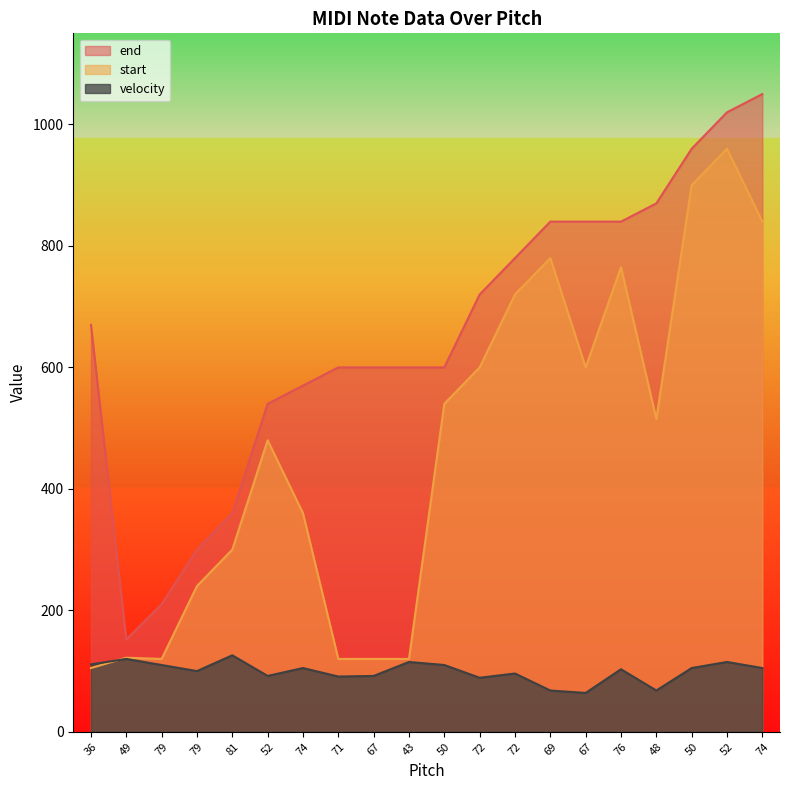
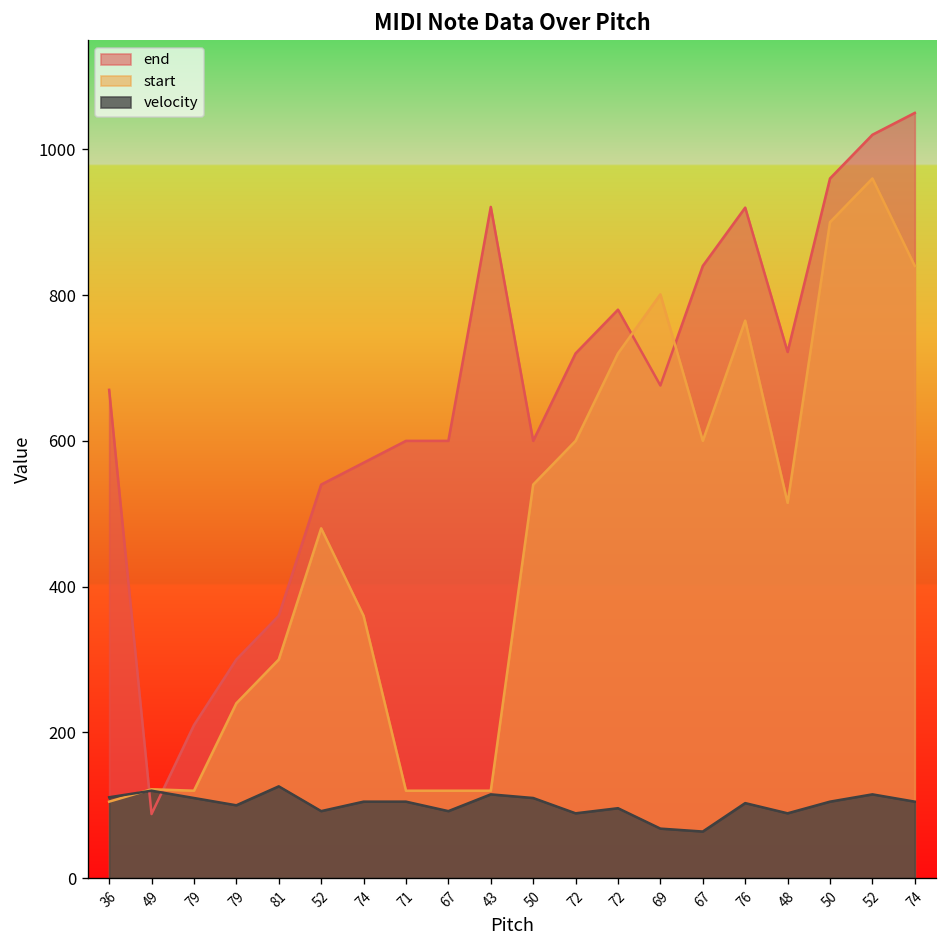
  {
    "end": {
      "36": 670,
-     "49": 150,
+     "49": 90,
      "81": 360,
      "71": 600,
-     "43": 600,
-     "69": 840,
-     "76": 840,
-     "48": 870
+     "43": 920,
+     "69": 680,
+     "76": 920,
+     "48": 720
    },
    "start": {
      "36": 110,
      "81": 300,
      "71": 120,
      "43": 120,
-     "69": 780,
+     "69": 800,
      "76": 770,
      "48": 520
    },
    "velocity": {
      "36": 110,
      "81": 130,
-     "71": 90,
+     "71": 110,
      "43": 120,
      "69": 70,
      "76": 100,
-     "48": 70
+     "48": 90
    }
  }
